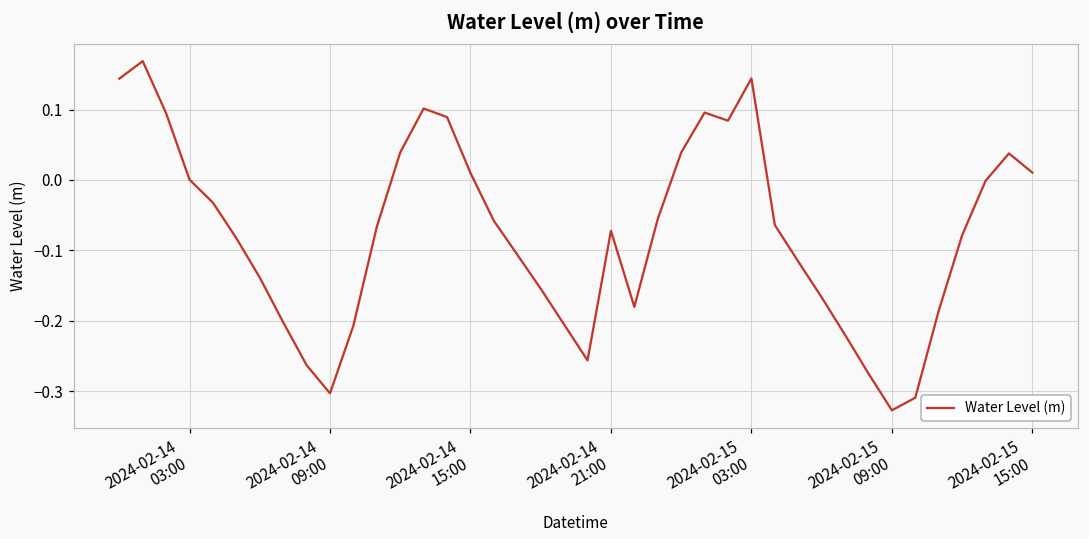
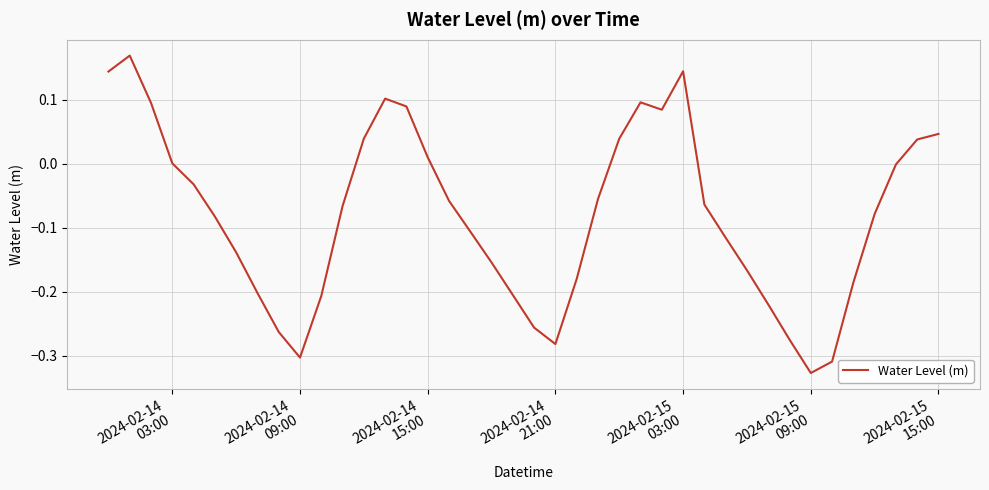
  {
    "2024-02-14 03:00": 0.00,
    "2024-02-14 09:00": -0.30,
    "2024-02-14 15:00": 0.01,
-   "2024-02-14 21:00": -0.07,
+   "2024-02-14 21:00": -0.28,
    "2024-02-15 03:00": 0.14,
    "2024-02-15 09:00": -0.33,
-   "2024-02-15 15:00": 0.01
+   "2024-02-15 15:00": 0.05
  }
